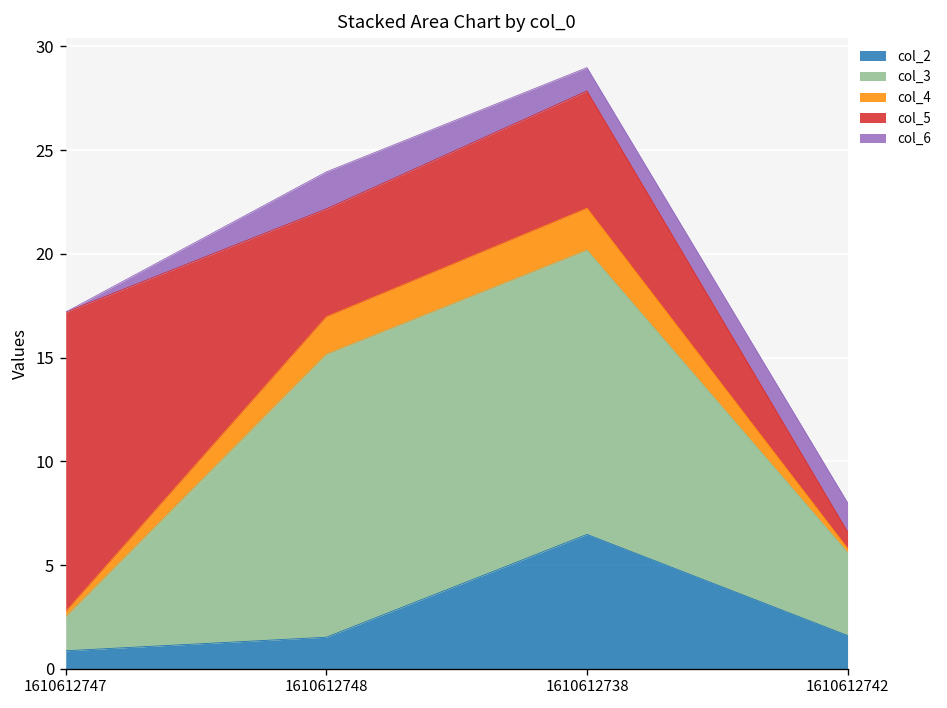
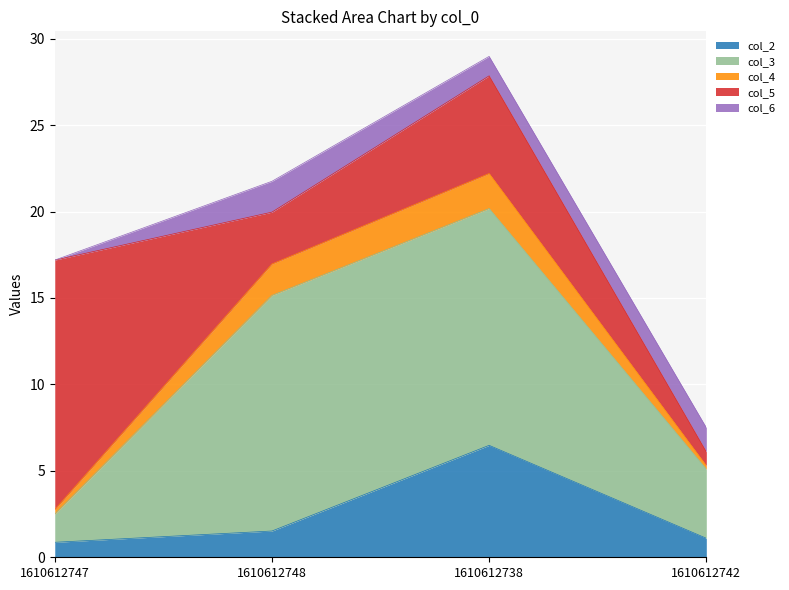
  {
    "col_2": {
      "1610612747": 0.9,
      "1610612748": 1.5,
      "1610612738": 6.5,
-     "1610612742": 1.6
+     "1610612742": 1.1
    },
    "col_3": {
      "1610612747": 1.6,
      "1610612748": 13.6,
      "1610612738": 13.7,
      "1610612742": 4.0
    },
    "col_4": {
      "1610612747": 0.3,
      "1610612748": 1.8,
      "1610612738": 2.0,
      "1610612742": 0.2
    },
    "col_5": {
-     "1610612748": 5.2,
+     "1610612748": 3.0,
      "1610612738": 5.6,
      "1610612742": 0.8
    },
    "col_6": {
      "1610612748": 1.8,
      "1610612738": 1.1,
      "1610612742": 1.4
    }
  }
